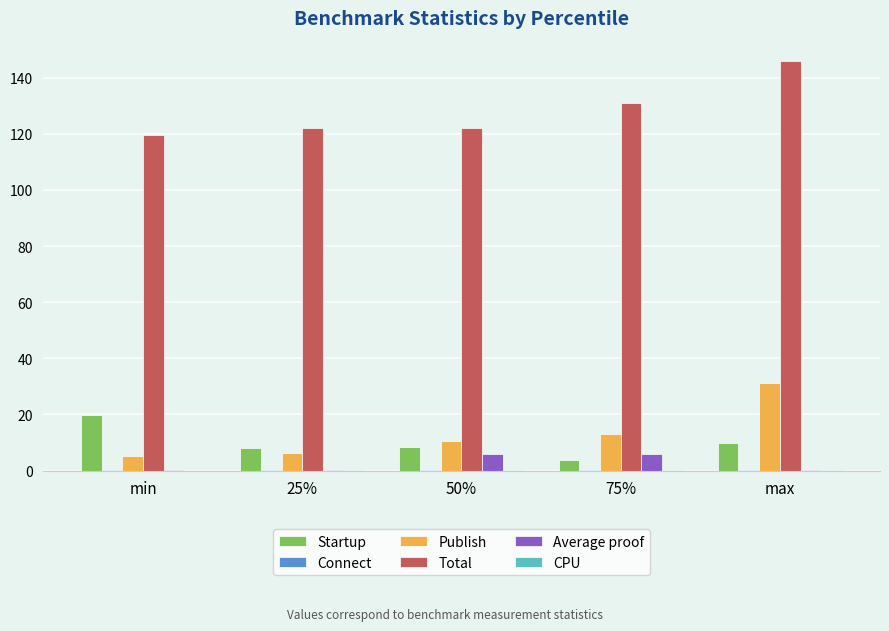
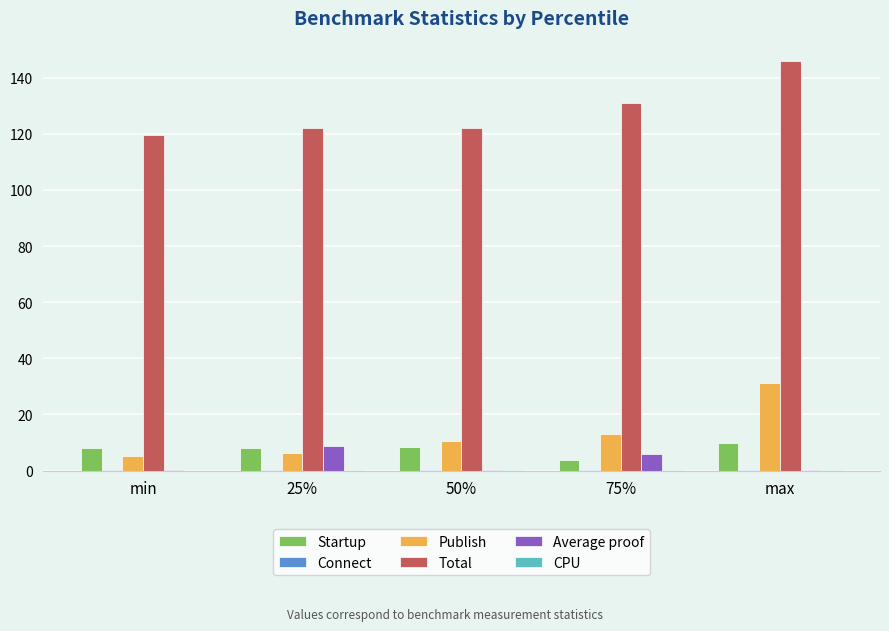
  {
    "Startup": {
-     "min": 20,
+     "min": 8,
      "25%": 8,
      "50%": 8,
      "75%": 4,
      "max": 10
    },
    "Publish": {
      "min": 5,
      "25%": 6,
      "50%": 11,
      "75%": 13,
      "max": 31
    },
    "Total": {
      "min": 120,
      "25%": 122,
      "50%": 122,
      "75%": 131,
      "max": 146
    },
    "Average proof": {
-     "25%": 0,
-     "50%": 6,
+     "25%": 9,
+     "50%": 0,
      "75%": 6
    }
  }
